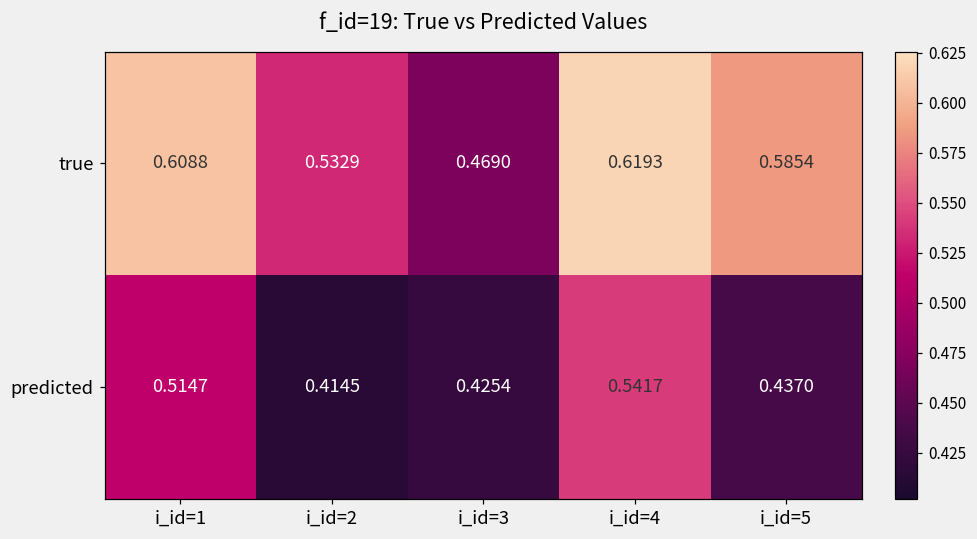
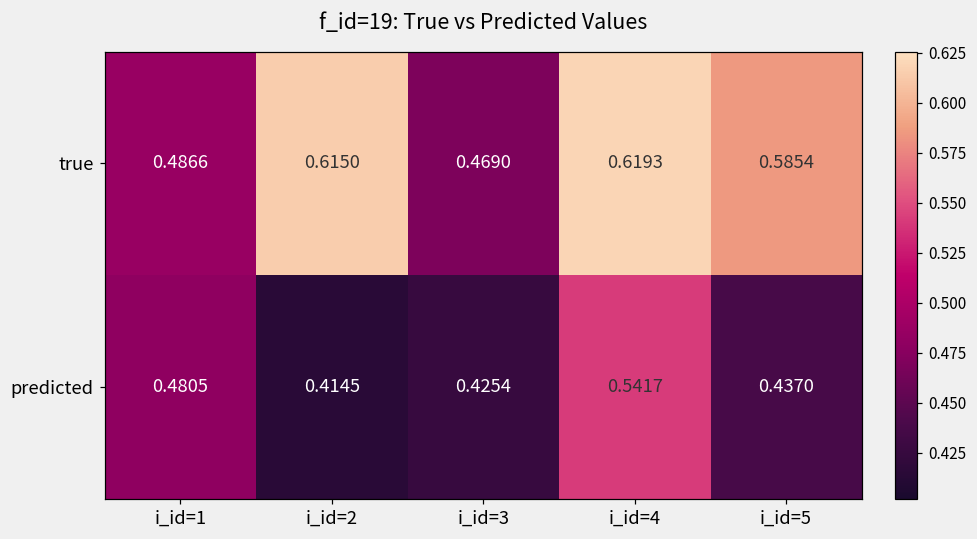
  {
    "true": {
-     "i_id=1": 0.6088,
-     "i_id=2": 0.5329,
+     "i_id=1": 0.4866,
+     "i_id=2": 0.6150,
      "i_id=3": 0.4690,
      "i_id=4": 0.6193,
      "i_id=5": 0.5854
    },
    "predicted": {
-     "i_id=1": 0.5147,
+     "i_id=1": 0.4805,
      "i_id=2": 0.4145,
      "i_id=3": 0.4254,
      "i_id=4": 0.5417,
      "i_id=5": 0.4370
    }
  }
